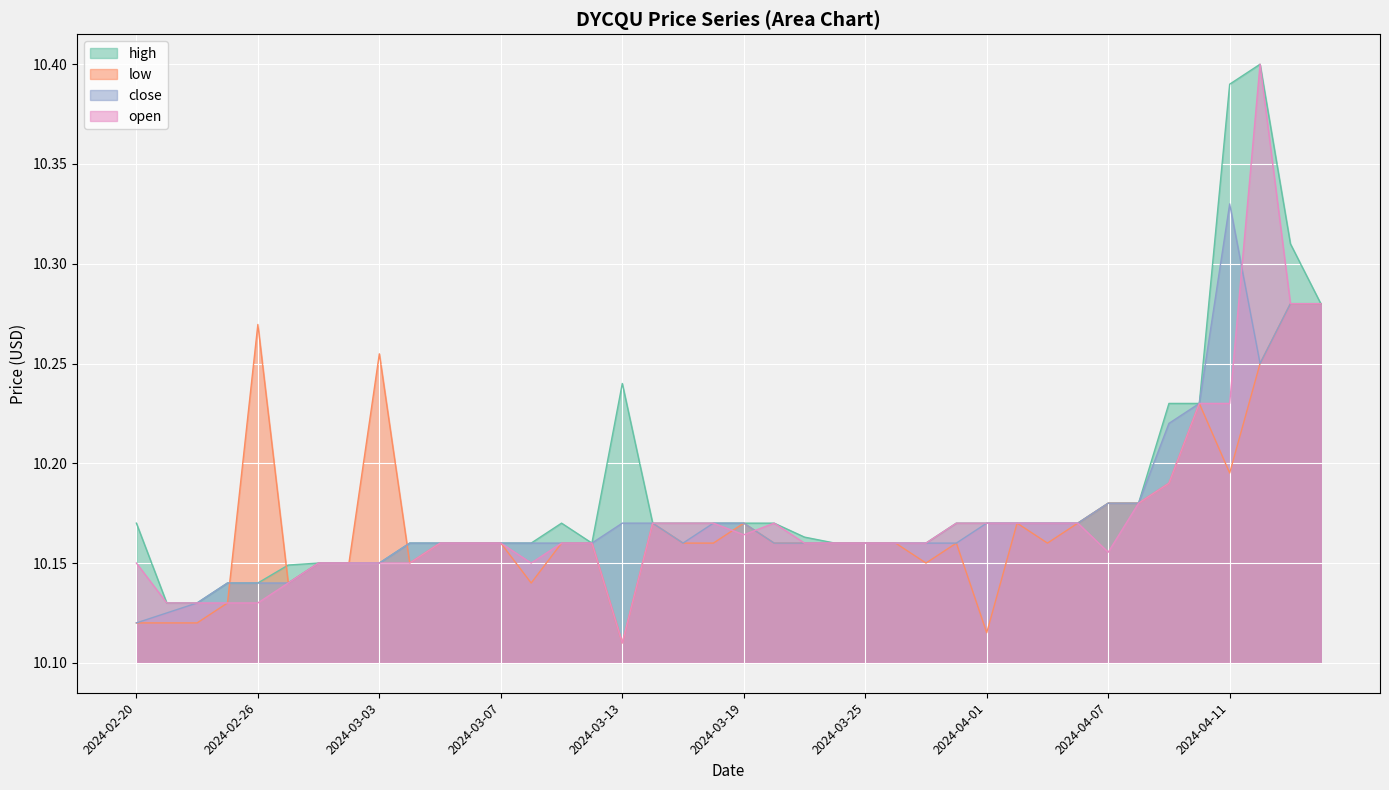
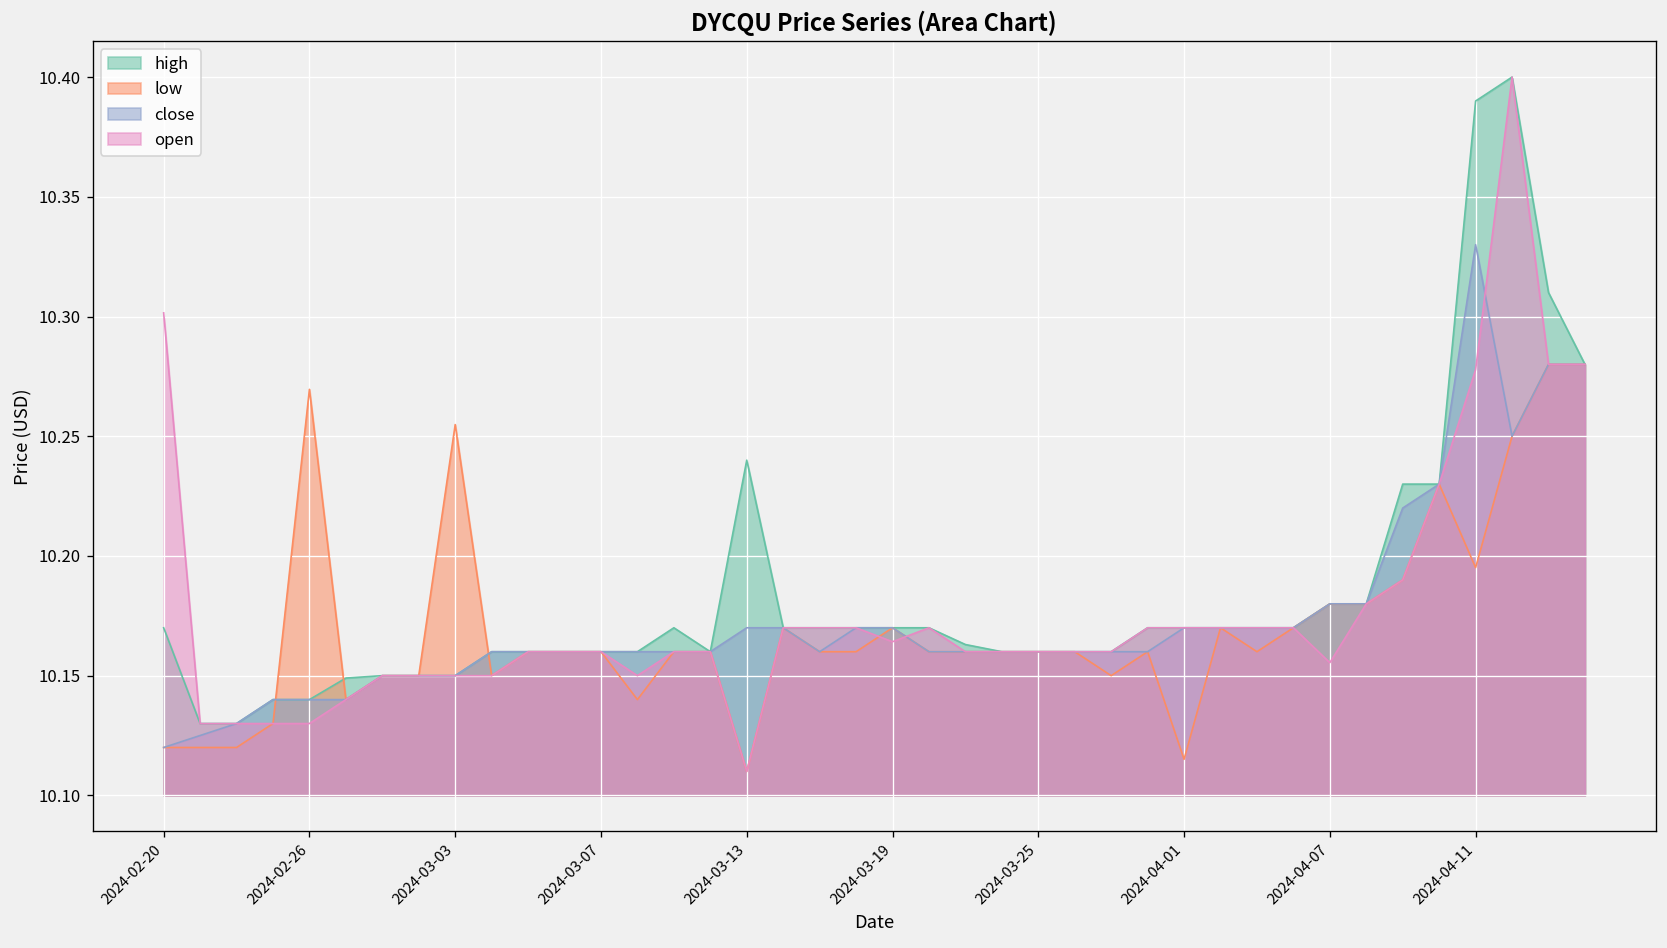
  {
    "low": {
      "2024-02-26": 10.270,
      "2024-03-03": 10.255,
      "2024-04-01": 10.115,
      "2024-04-11": 10.195
    },
    "open": {
-     "2024-02-20": 10.150,
+     "2024-02-20": 10.302,
      "2024-02-26": 10.130,
      "2024-03-19": 10.164,
      "2024-04-07": 10.155,
-     "2024-04-11": 10.230
+     "2024-04-11": 10.278
    }
  }
